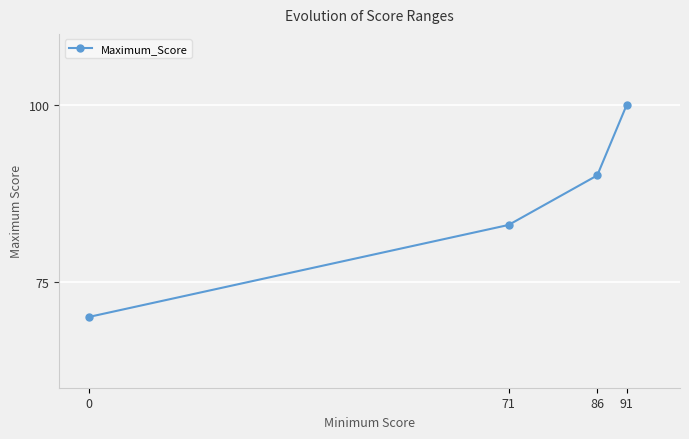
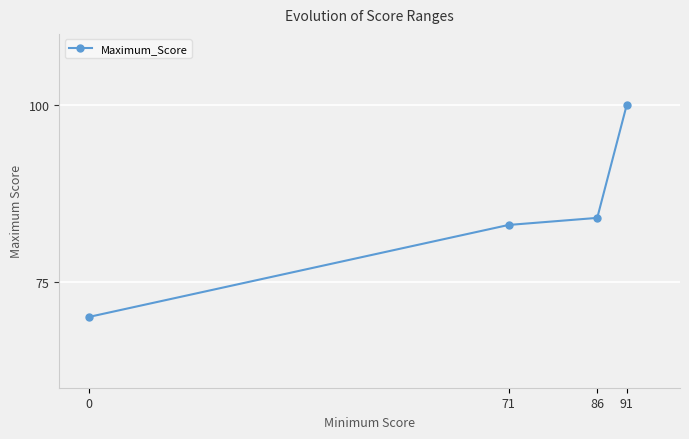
  {
    "0": 70,
    "71": 83,
-   "86": 90,
+   "86": 84,
    "91": 100
  }
